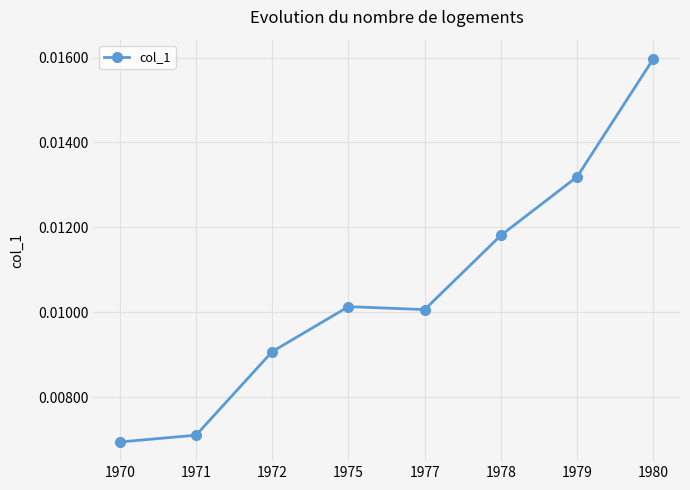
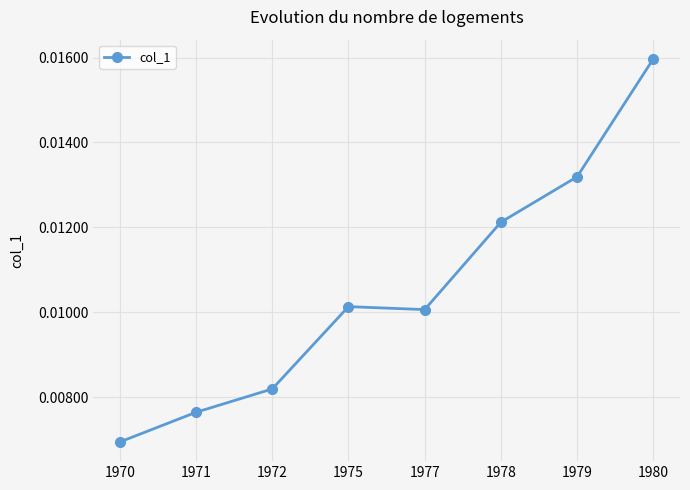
  {
    "1970": 0.0069,
-   "1971": 0.0071,
-   "1972": 0.0091,
+   "1971": 0.0076,
+   "1972": 0.0082,
    "1975": 0.0101,
    "1977": 0.0101,
-   "1978": 0.0118,
+   "1978": 0.0121,
    "1979": 0.0132,
    "1980": 0.0160
  }
